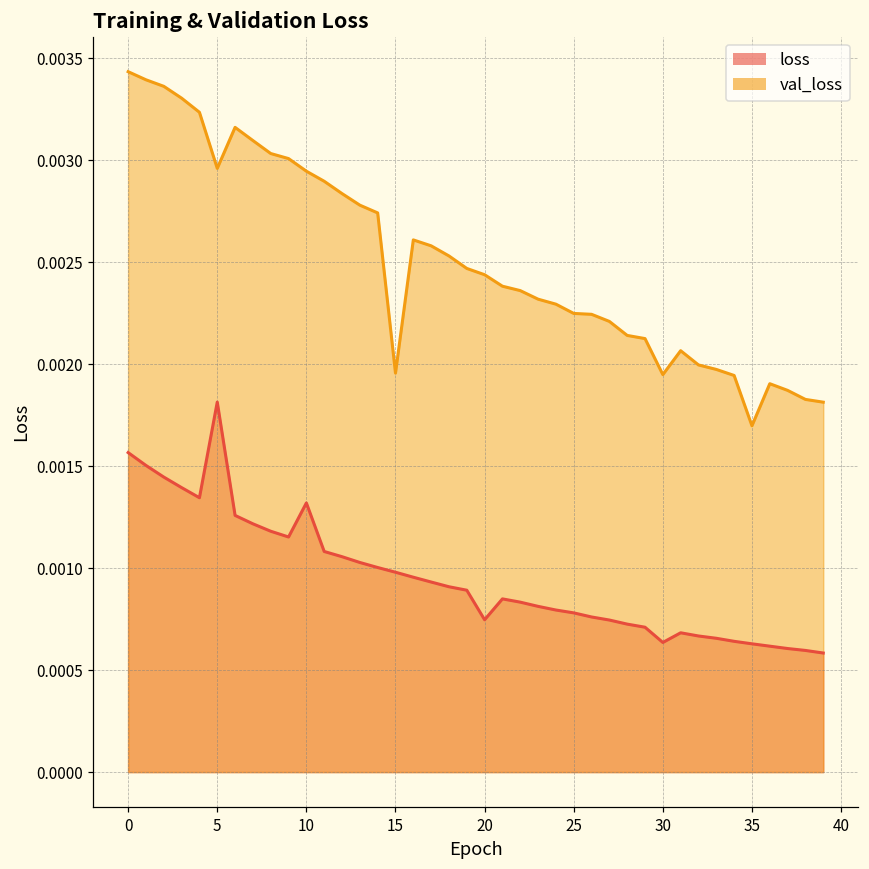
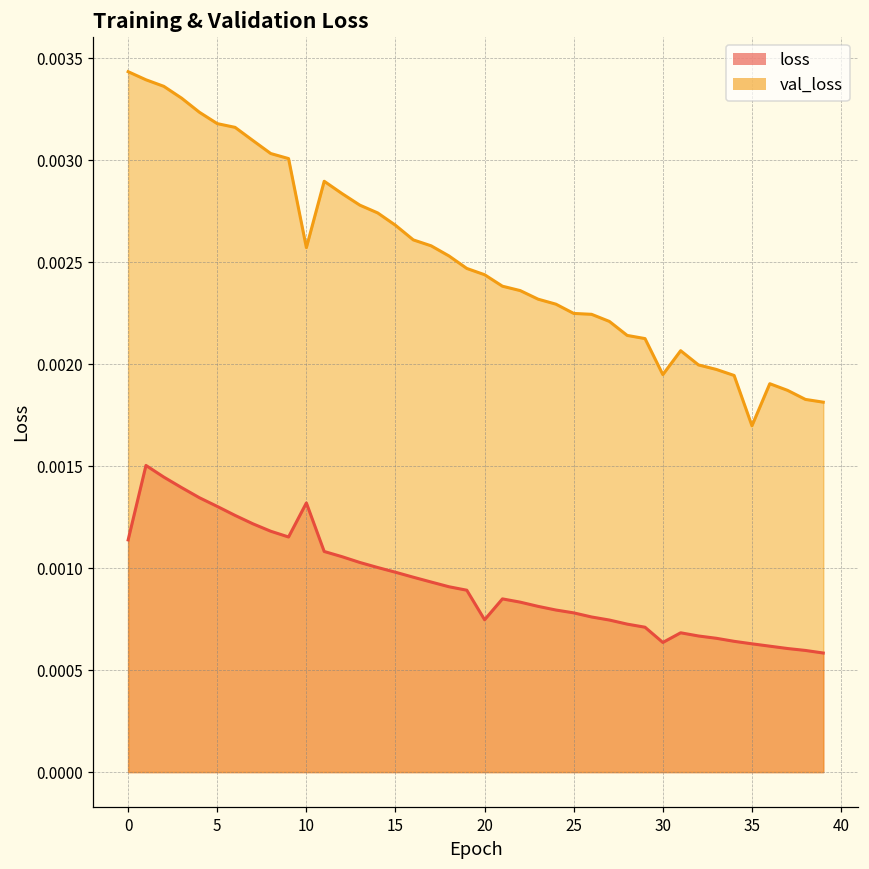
  {
    "loss": {
-     "0": 0.00157,
-     "5": 0.00181,
+     "0": 0.00114,
+     "5": 0.00130,
      "10": 0.00132,
      "15": 0.00098,
      "20": 0.00075,
      "25": 0.00078,
      "30": 0.00064,
      "35": 0.00063
    },
    "val_loss": {
      "0": 0.00343,
-     "5": 0.00296,
-     "10": 0.00295,
-     "15": 0.00196,
+     "5": 0.00318,
+     "10": 0.00257,
+     "15": 0.00268,
      "20": 0.00244,
      "25": 0.00225,
      "30": 0.00195,
      "35": 0.00170
    }
  }
